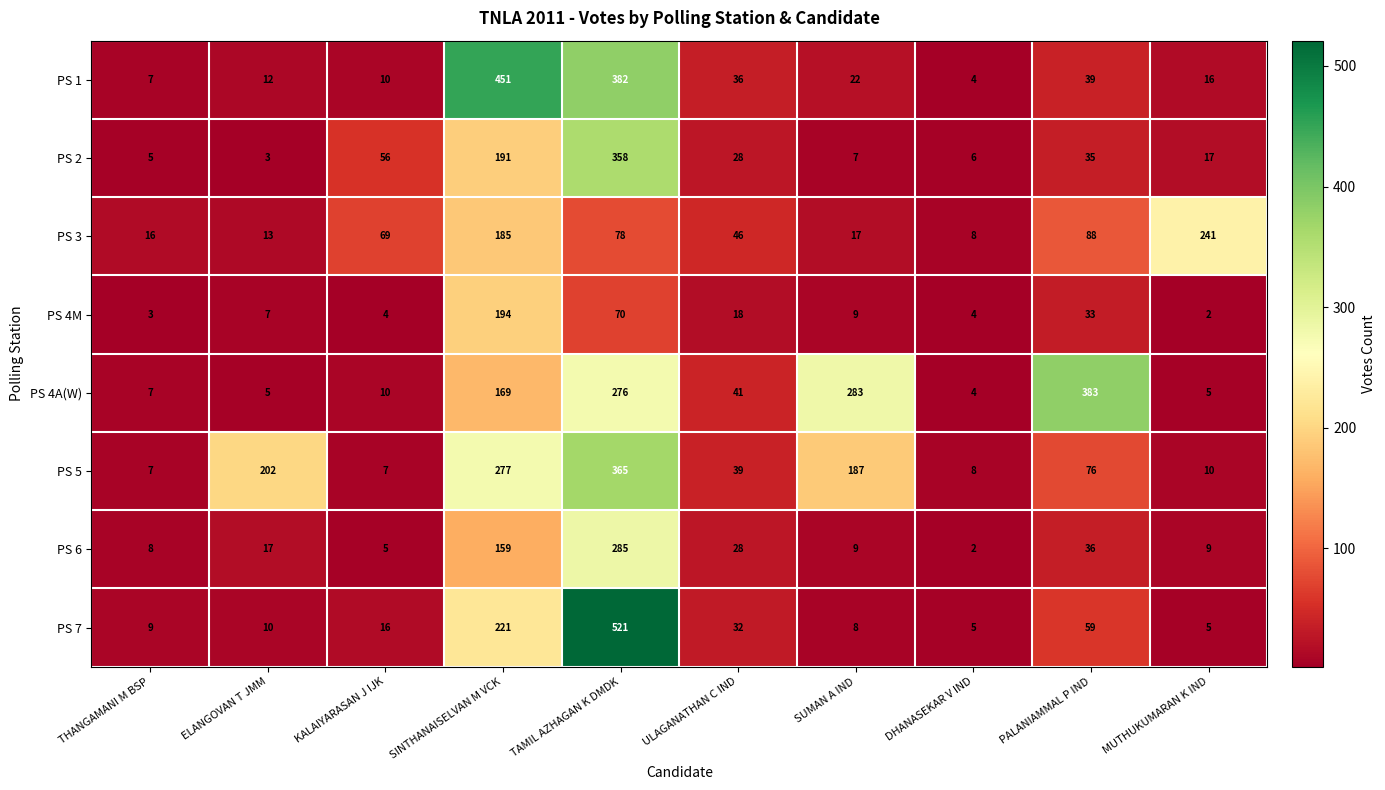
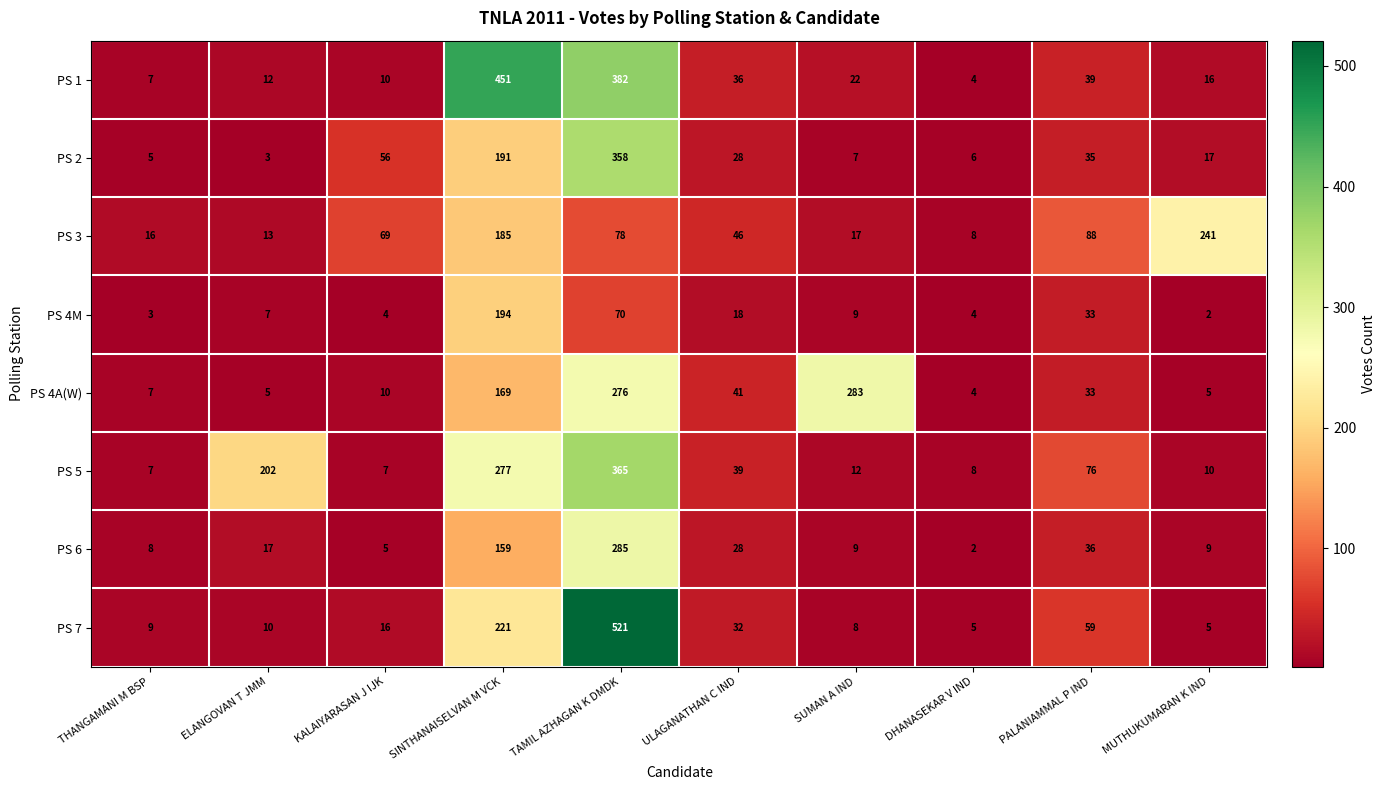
  {
    "PS 1": {
      "THANGAMANI M BSP": 7,
      "ELANGOVAN T JMM": 12,
      "KALAIYARASAN J IJK": 10,
      "SINTHANAISELVAN M VCK": 451,
      "TAMIL AZHAGAN K DMDK": 382,
      "ULAGANATHAN C IND": 36,
      "SUMAN A IND": 22,
      "DHANASEKAR V IND": 4,
      "PALANIAMMAL P IND": 39,
      "MUTHUKUMARAN K IND": 16
    },
    "PS 2": {
      "THANGAMANI M BSP": 5,
      "ELANGOVAN T JMM": 3,
      "KALAIYARASAN J IJK": 56,
      "SINTHANAISELVAN M VCK": 191,
      "TAMIL AZHAGAN K DMDK": 358,
      "ULAGANATHAN C IND": 28,
      "SUMAN A IND": 7,
      "DHANASEKAR V IND": 6,
      "PALANIAMMAL P IND": 35,
      "MUTHUKUMARAN K IND": 17
    },
    "PS 3": {
      "THANGAMANI M BSP": 16,
      "ELANGOVAN T JMM": 13,
      "KALAIYARASAN J IJK": 69,
      "SINTHANAISELVAN M VCK": 185,
      "TAMIL AZHAGAN K DMDK": 78,
      "ULAGANATHAN C IND": 46,
      "SUMAN A IND": 17,
      "DHANASEKAR V IND": 8,
      "PALANIAMMAL P IND": 88,
      "MUTHUKUMARAN K IND": 241
    },
    "PS 4M": {
      "THANGAMANI M BSP": 3,
      "ELANGOVAN T JMM": 7,
      "KALAIYARASAN J IJK": 4,
      "SINTHANAISELVAN M VCK": 194,
      "TAMIL AZHAGAN K DMDK": 70,
      "ULAGANATHAN C IND": 18,
      "SUMAN A IND": 9,
      "DHANASEKAR V IND": 4,
      "PALANIAMMAL P IND": 33,
      "MUTHUKUMARAN K IND": 2
    },
    "PS 4A(W)": {
      "THANGAMANI M BSP": 7,
      "ELANGOVAN T JMM": 5,
      "KALAIYARASAN J IJK": 10,
      "SINTHANAISELVAN M VCK": 169,
      "TAMIL AZHAGAN K DMDK": 276,
      "ULAGANATHAN C IND": 41,
      "SUMAN A IND": 283,
      "DHANASEKAR V IND": 4,
-     "PALANIAMMAL P IND": 383,
+     "PALANIAMMAL P IND": 33,
      "MUTHUKUMARAN K IND": 5
    },
    "PS 5": {
      "THANGAMANI M BSP": 7,
      "ELANGOVAN T JMM": 202,
      "KALAIYARASAN J IJK": 7,
      "SINTHANAISELVAN M VCK": 277,
      "TAMIL AZHAGAN K DMDK": 365,
      "ULAGANATHAN C IND": 39,
-     "SUMAN A IND": 187,
+     "SUMAN A IND": 12,
      "DHANASEKAR V IND": 8,
      "PALANIAMMAL P IND": 76,
      "MUTHUKUMARAN K IND": 10
    },
    "PS 6": {
      "THANGAMANI M BSP": 8,
      "ELANGOVAN T JMM": 17,
      "KALAIYARASAN J IJK": 5,
      "SINTHANAISELVAN M VCK": 159,
      "TAMIL AZHAGAN K DMDK": 285,
      "ULAGANATHAN C IND": 28,
      "SUMAN A IND": 9,
      "DHANASEKAR V IND": 2,
      "PALANIAMMAL P IND": 36,
      "MUTHUKUMARAN K IND": 9
    },
    "PS 7": {
      "THANGAMANI M BSP": 9,
      "ELANGOVAN T JMM": 10,
      "KALAIYARASAN J IJK": 16,
      "SINTHANAISELVAN M VCK": 221,
      "TAMIL AZHAGAN K DMDK": 521,
      "ULAGANATHAN C IND": 32,
      "SUMAN A IND": 8,
      "DHANASEKAR V IND": 5,
      "PALANIAMMAL P IND": 59,
      "MUTHUKUMARAN K IND": 5
    }
  }
